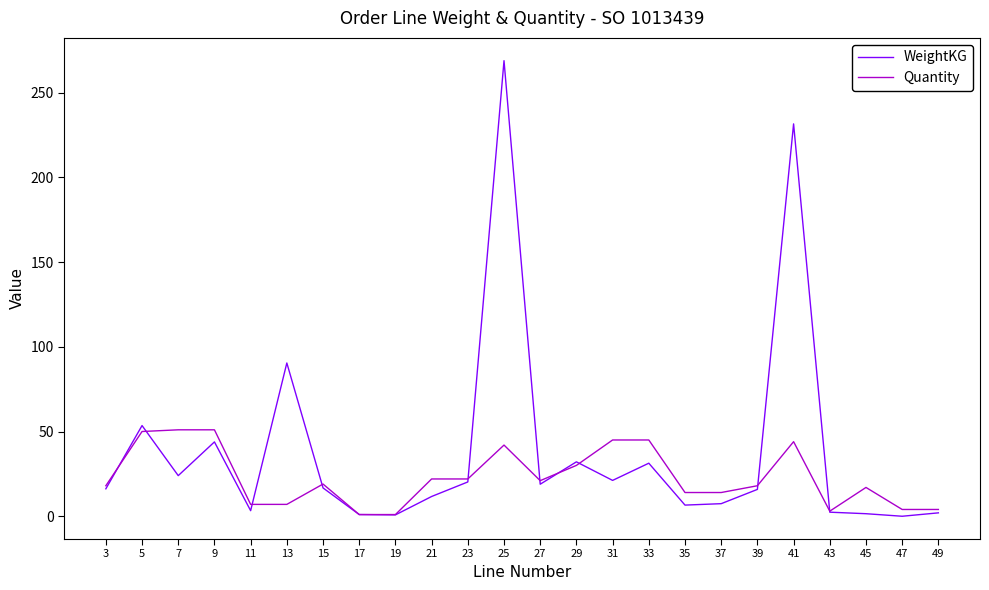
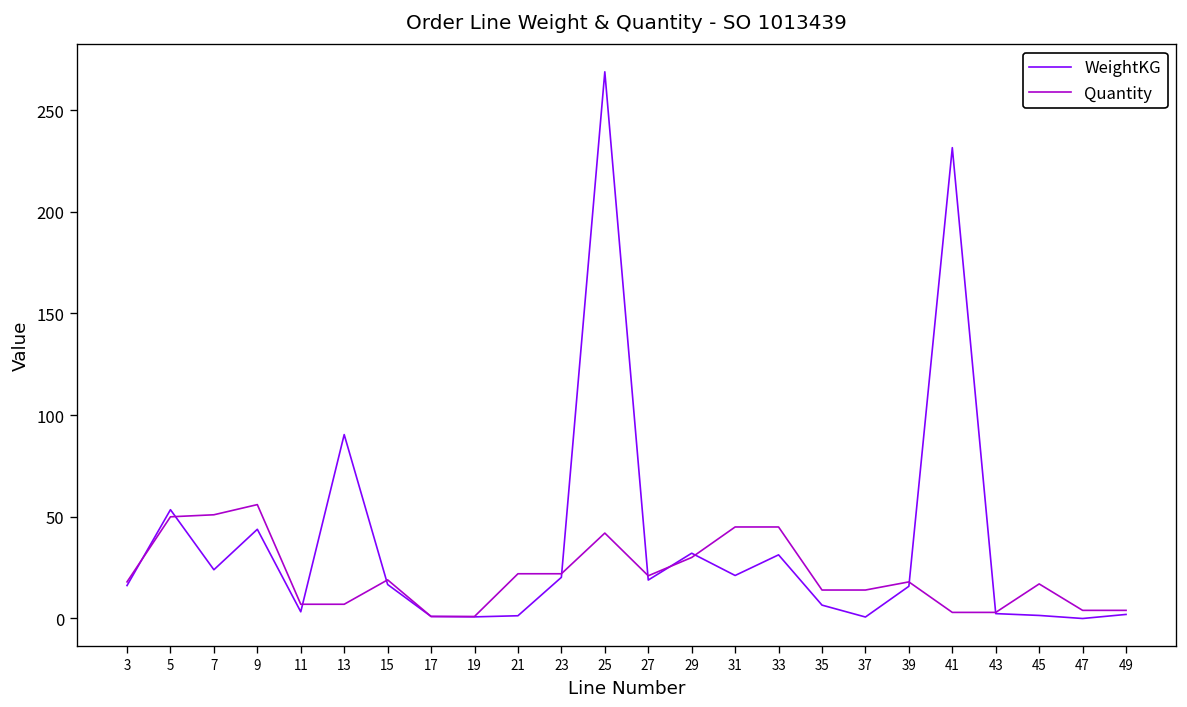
  {
    "WeightKG": {
      "3": 16,
      "5": 54,
      "7": 24,
      "9": 44,
      "11": 3,
      "13": 90,
      "15": 17,
-     "21": 12,
+     "21": 1,
      "23": 20,
      "25": 269,
      "27": 19,
      "29": 32,
      "31": 21,
      "33": 31,
      "35": 7,
-     "37": 7,
+     "37": 1,
      "39": 16,
      "41": 232,
      "45": 2,
      "47": 0,
      "49": 2
    },
    "Quantity": {
      "3": 18,
      "5": 50,
      "7": 51,
-     "9": 51,
+     "9": 56,
      "11": 7,
      "13": 7,
      "15": 19,
      "21": 22,
      "23": 22,
      "25": 42,
      "27": 21,
      "29": 30,
      "31": 45,
      "33": 45,
      "35": 14,
      "37": 14,
      "39": 18,
-     "41": 44,
+     "41": 3,
      "45": 17,
      "47": 4,
      "49": 4
    }
  }
